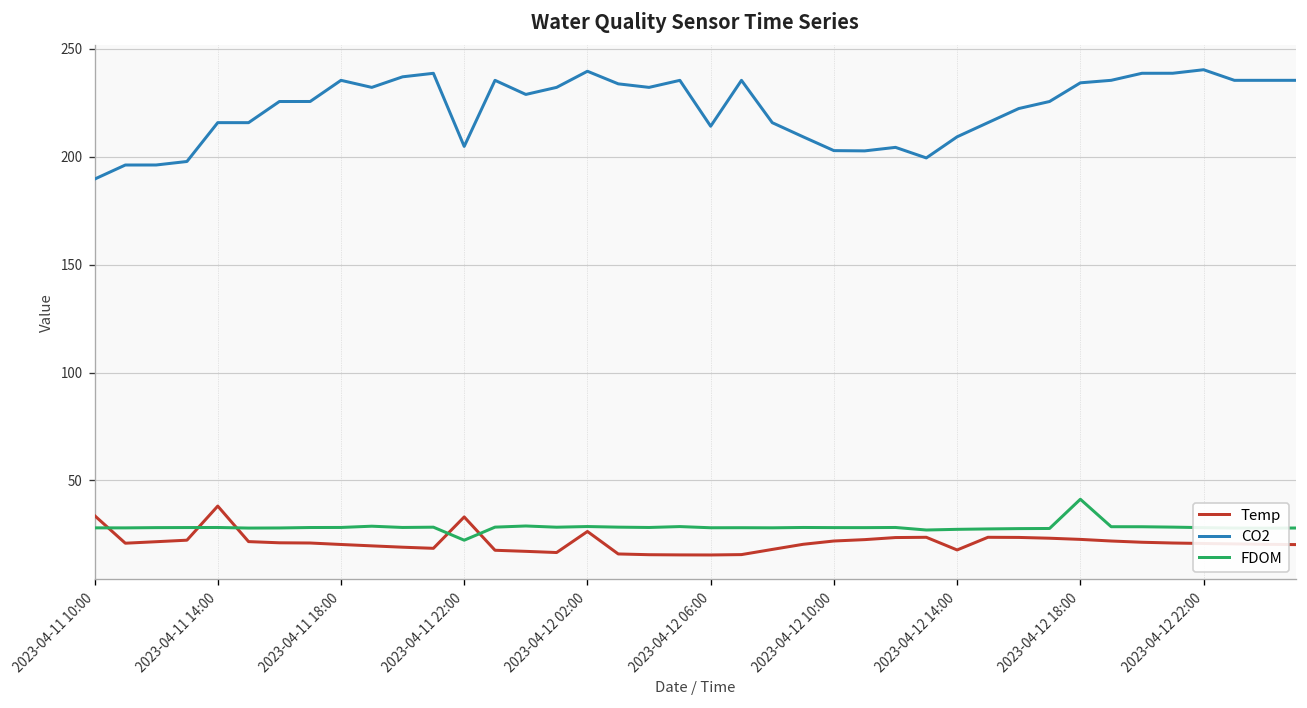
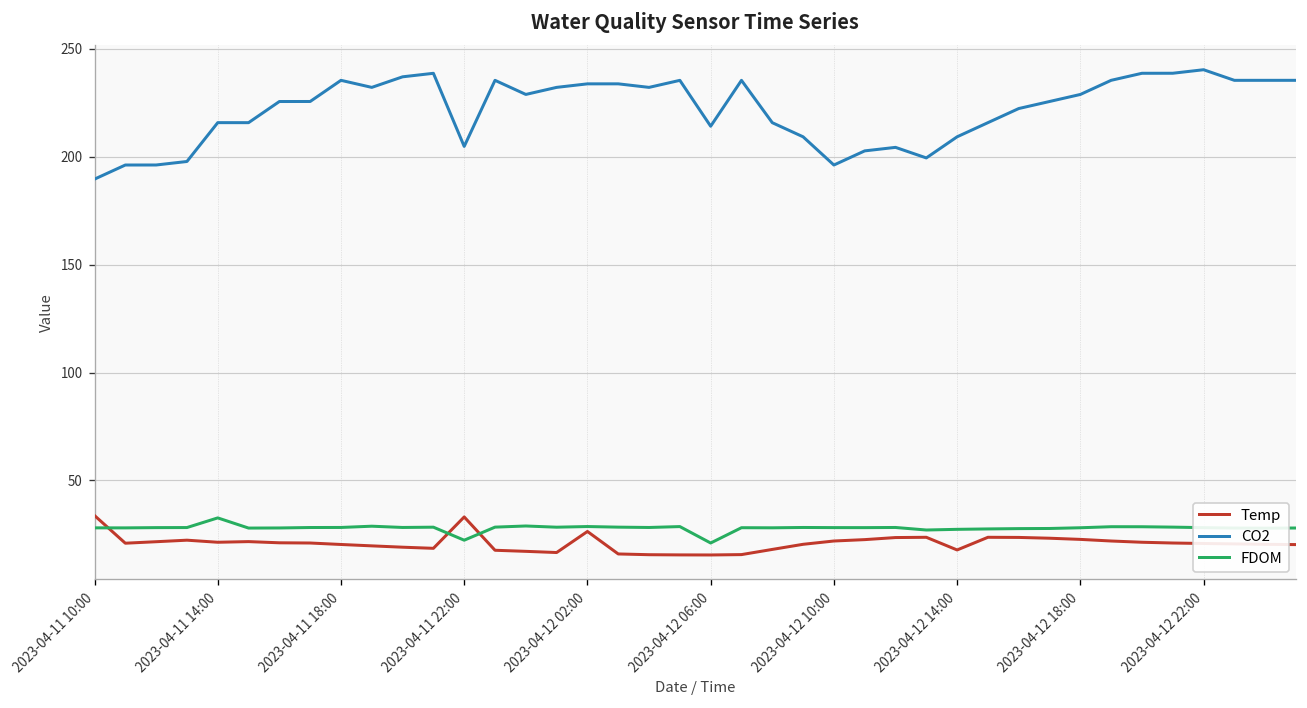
  {
    "Temp": {
      "2023-04-11 10:00": 34,
-     "2023-04-11 14:00": 38,
+     "2023-04-11 14:00": 21,
      "2023-04-11 18:00": 20,
      "2023-04-11 22:00": 33,
      "2023-04-12 02:00": 26,
      "2023-04-12 06:00": 15,
      "2023-04-12 10:00": 22,
      "2023-04-12 14:00": 18,
      "2023-04-12 18:00": 23
    },
    "CO2": {
      "2023-04-11 10:00": 190,
      "2023-04-11 14:00": 216,
      "2023-04-11 18:00": 235,
      "2023-04-11 22:00": 205,
-     "2023-04-12 02:00": 240,
+     "2023-04-12 02:00": 234,
      "2023-04-12 06:00": 214,
-     "2023-04-12 10:00": 203,
+     "2023-04-12 10:00": 196,
      "2023-04-12 14:00": 209,
-     "2023-04-12 18:00": 234,
+     "2023-04-12 18:00": 229,
      "2023-04-12 22:00": 240
    },
    "FDOM": {
      "2023-04-11 10:00": 28,
-     "2023-04-11 14:00": 28,
+     "2023-04-11 14:00": 33,
      "2023-04-11 18:00": 28,
      "2023-04-11 22:00": 22,
      "2023-04-12 02:00": 29,
-     "2023-04-12 06:00": 28,
+     "2023-04-12 06:00": 21,
      "2023-04-12 10:00": 28,
      "2023-04-12 14:00": 27,
-     "2023-04-12 18:00": 41
+     "2023-04-12 18:00": 28
    }
  }
